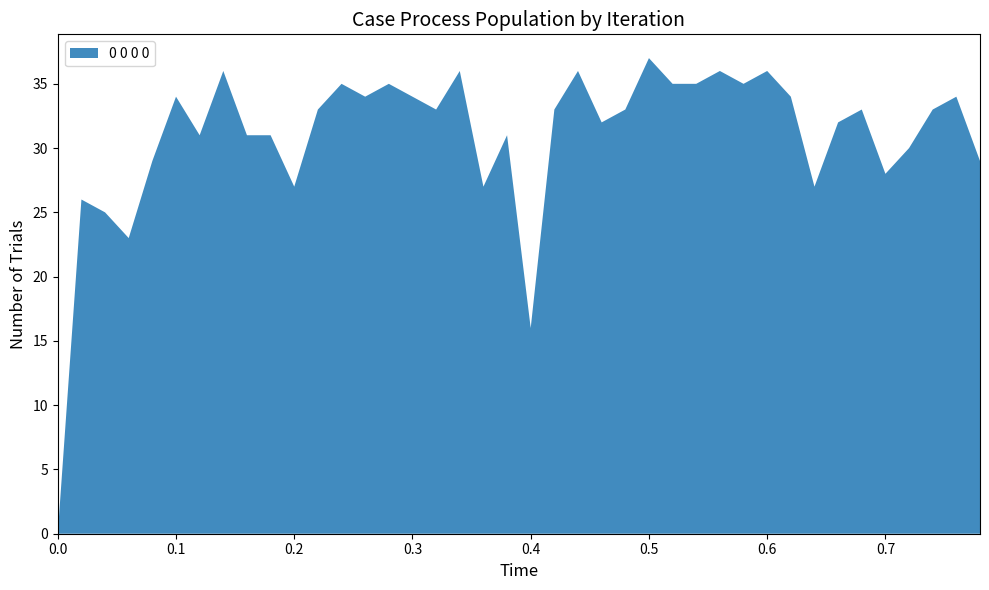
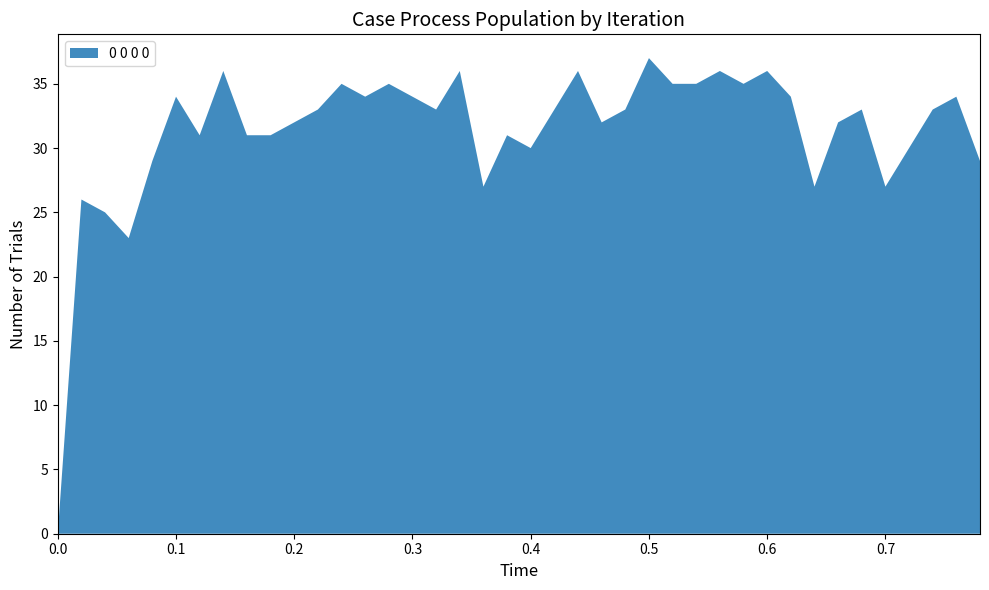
  {
    "0.0": 0,
    "0.1": 34,
-   "0.2": 27,
+   "0.2": 32,
    "0.3": 34,
-   "0.4": 16,
+   "0.4": 30,
    "0.5": 37,
    "0.6": 36,
-   "0.7": 28
+   "0.7": 27
  }
